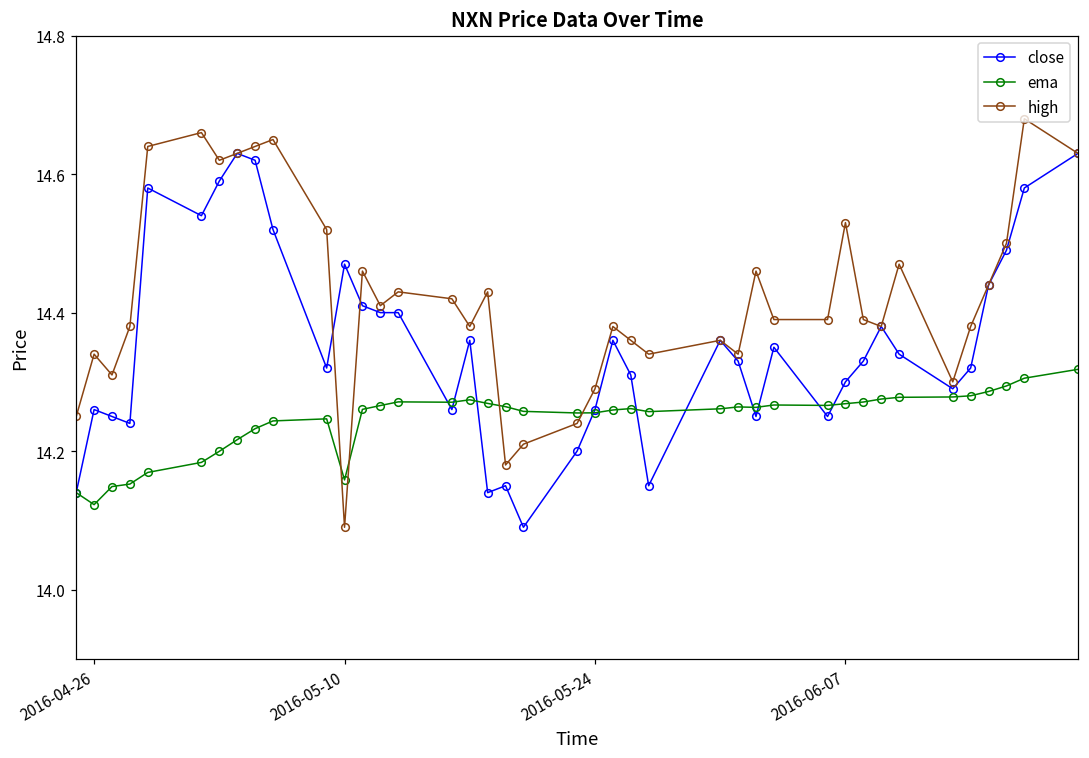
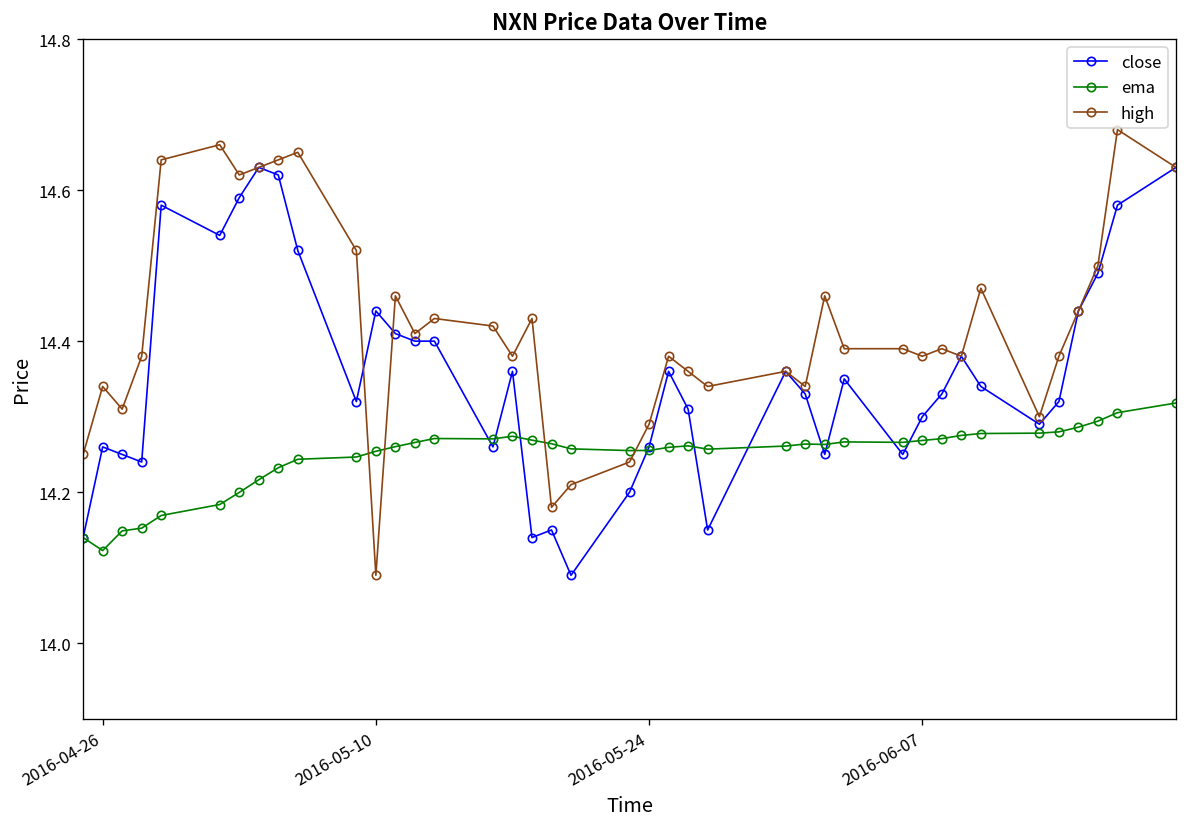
  {
    "close": {
      "2016-04-26": 14.26,
-     "2016-05-10": 14.47,
+     "2016-05-10": 14.44,
      "2016-05-24": 14.26,
      "2016-06-07": 14.30
    },
    "ema": {
      "2016-04-26": 14.12,
-     "2016-05-10": 14.16,
+     "2016-05-10": 14.25,
      "2016-05-24": 14.26,
      "2016-06-07": 14.27
    },
    "high": {
      "2016-04-26": 14.34,
      "2016-05-10": 14.09,
      "2016-05-24": 14.29,
-     "2016-06-07": 14.53
+     "2016-06-07": 14.38
    }
  }
